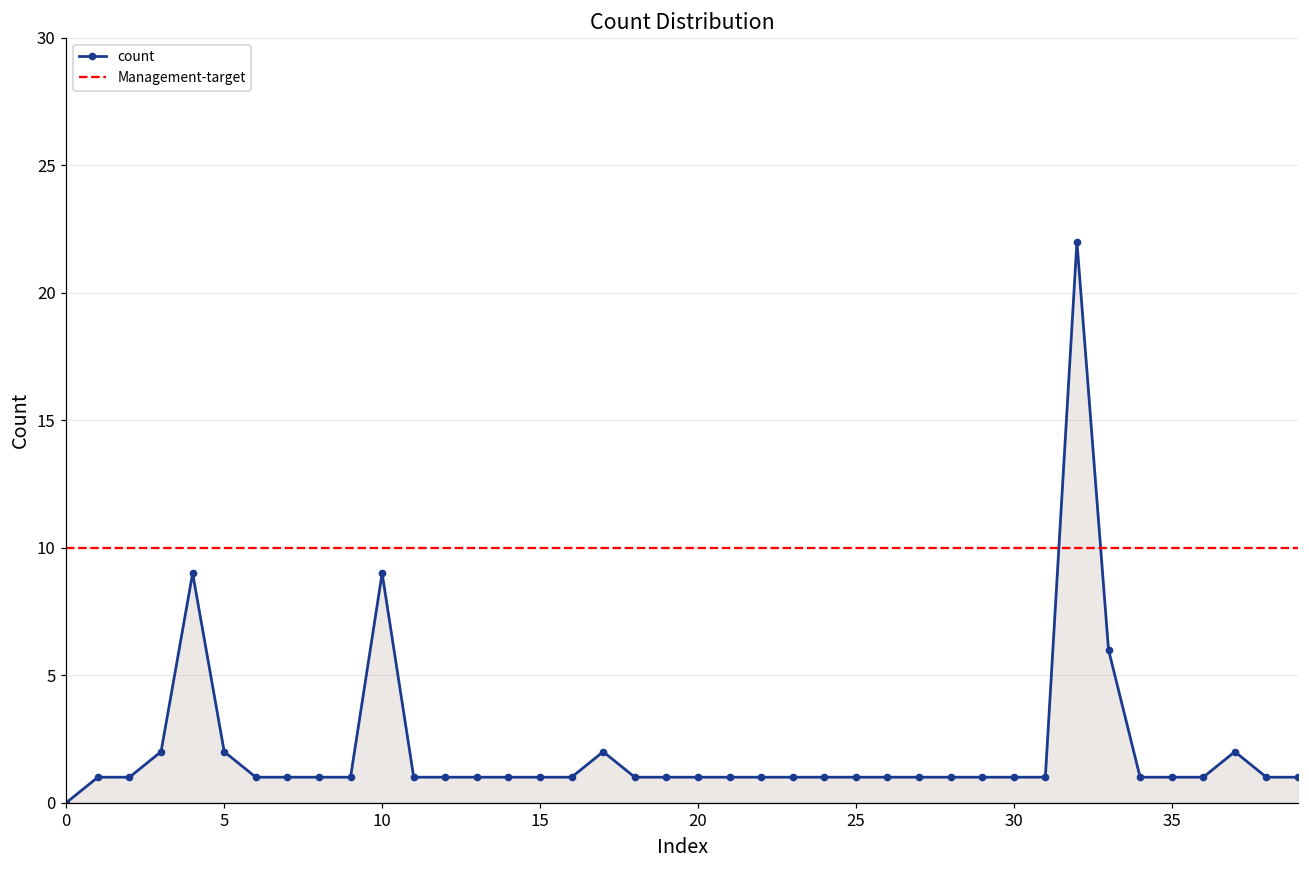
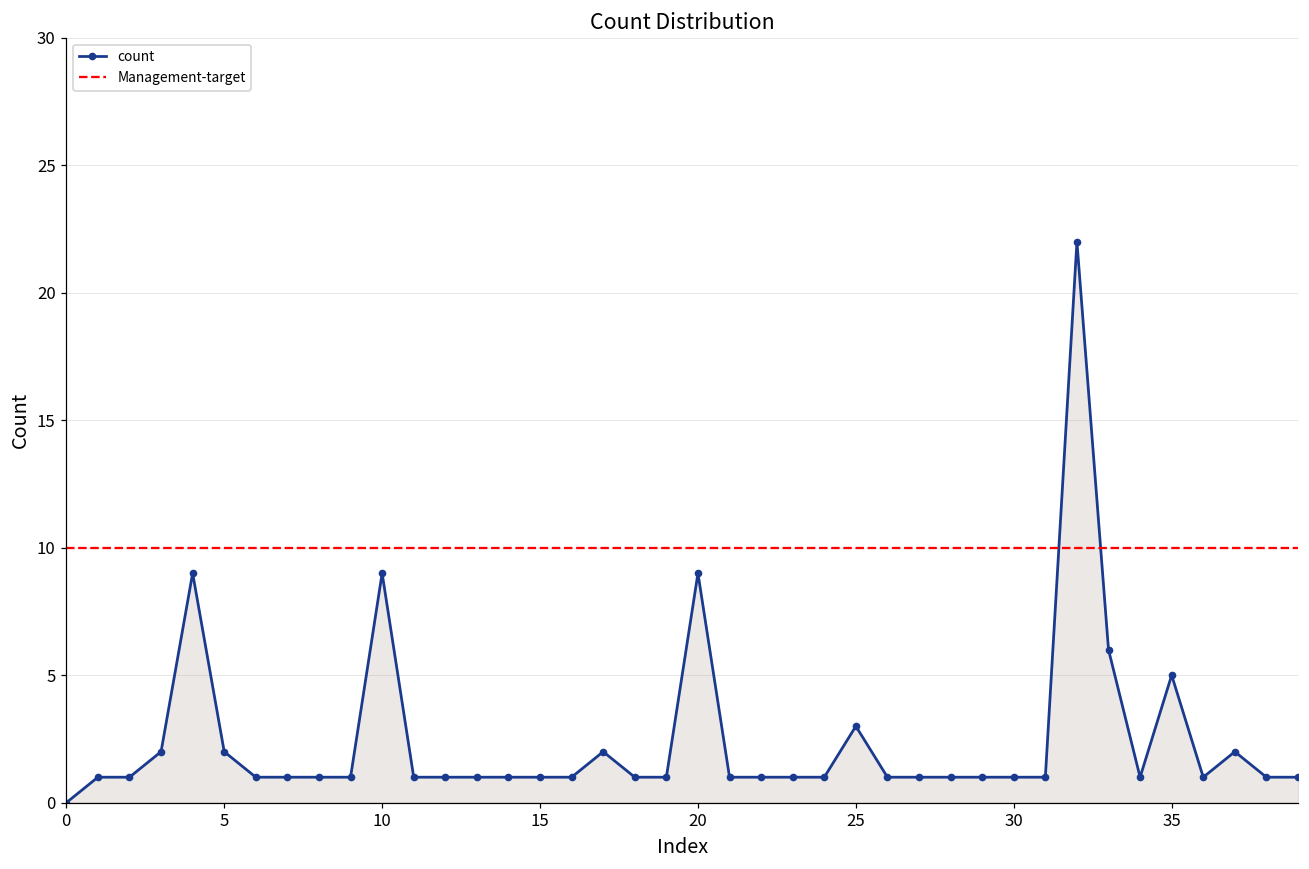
  {
    "0": 0,
    "5": 2,
    "10": 9,
    "15": 1,
-   "20": 1,
-   "25": 1,
+   "20": 9,
+   "25": 3,
    "30": 1,
-   "35": 1
+   "35": 5
  }
